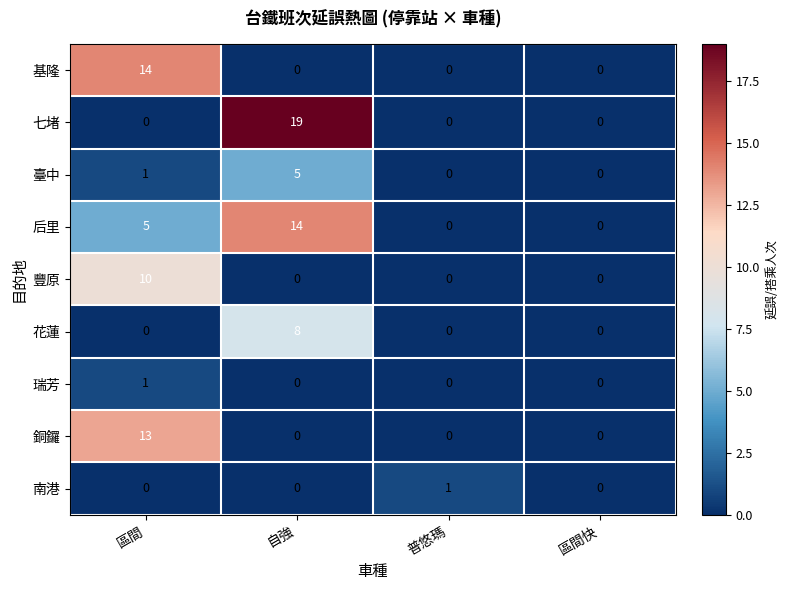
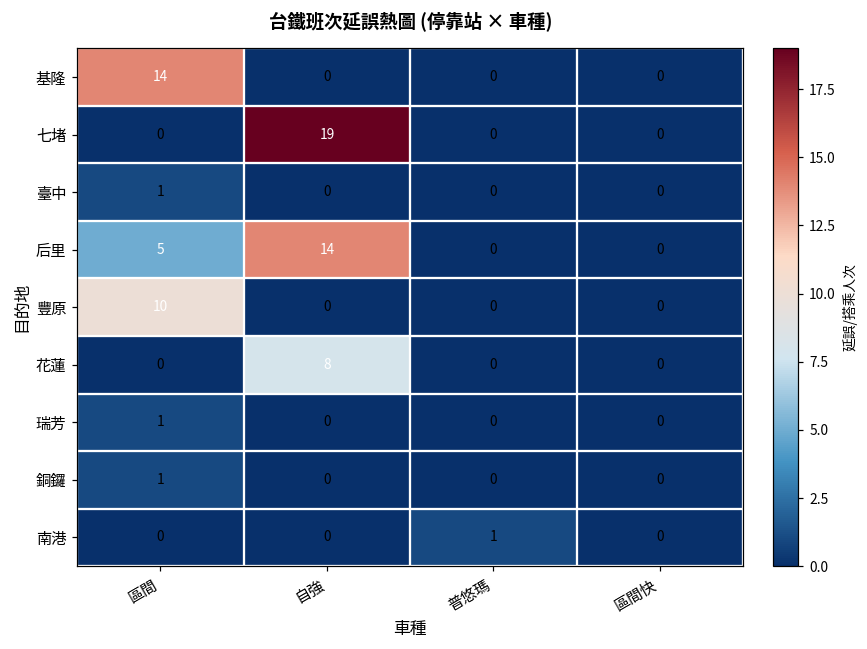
  {
    "基隆": {
      "區間": 14,
      "自強": 0,
      "普悠瑪": 0,
      "區間快": 0
    },
    "七堵": {
      "區間": 0,
      "自強": 19,
      "普悠瑪": 0,
      "區間快": 0
    },
    "臺中": {
      "區間": 1,
-     "自強": 5,
+     "自強": 0,
      "普悠瑪": 0,
      "區間快": 0
    },
    "后里": {
      "區間": 5,
      "自強": 14,
      "普悠瑪": 0,
      "區間快": 0
    },
    "豐原": {
      "自強": 0,
      "普悠瑪": 0,
      "區間快": 0
    },
    "花蓮": {
      "區間": 0,
      "普悠瑪": 0,
      "區間快": 0
    },
    "瑞芳": {
      "區間": 1,
      "自強": 0,
      "普悠瑪": 0,
      "區間快": 0
    },
    "銅鑼": {
-     "區間": 13,
+     "區間": 1,
      "自強": 0,
      "普悠瑪": 0,
      "區間快": 0
    },
    "南港": {
      "區間": 0,
      "自強": 0,
      "普悠瑪": 1,
      "區間快": 0
    }
  }
